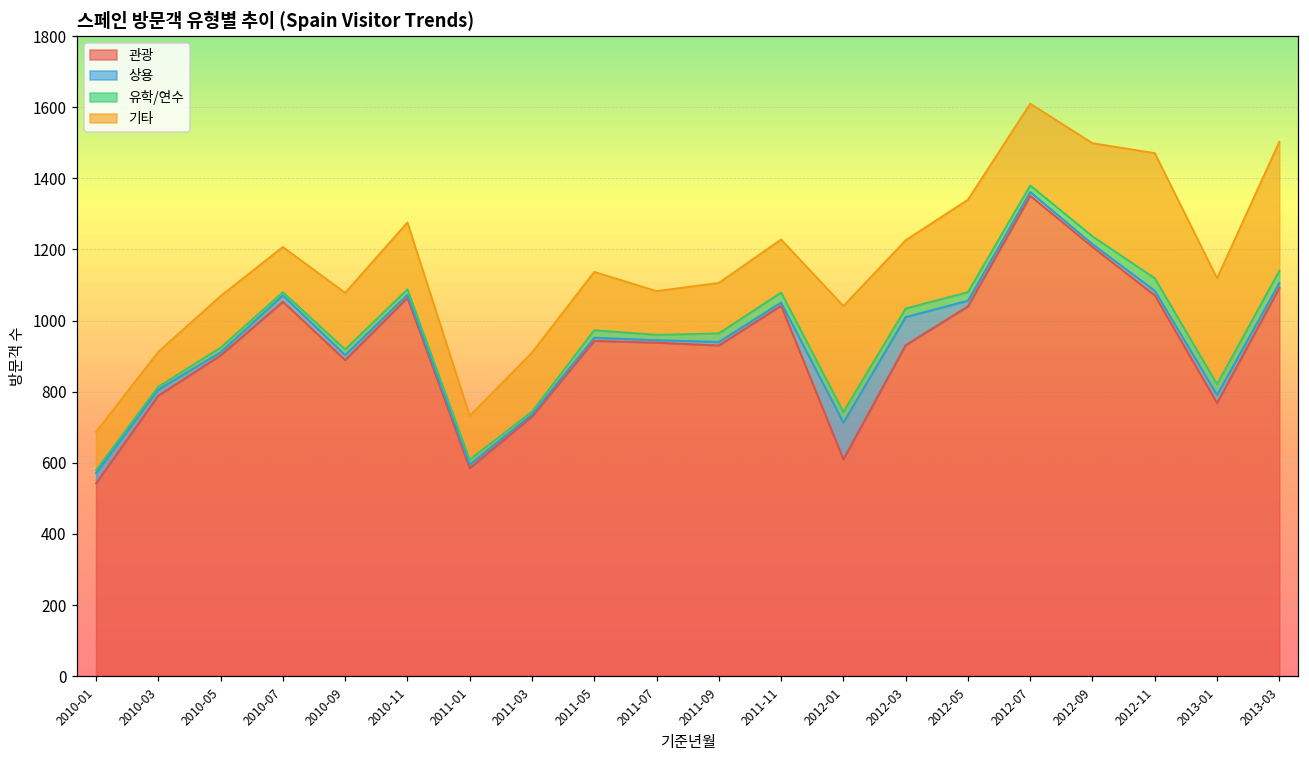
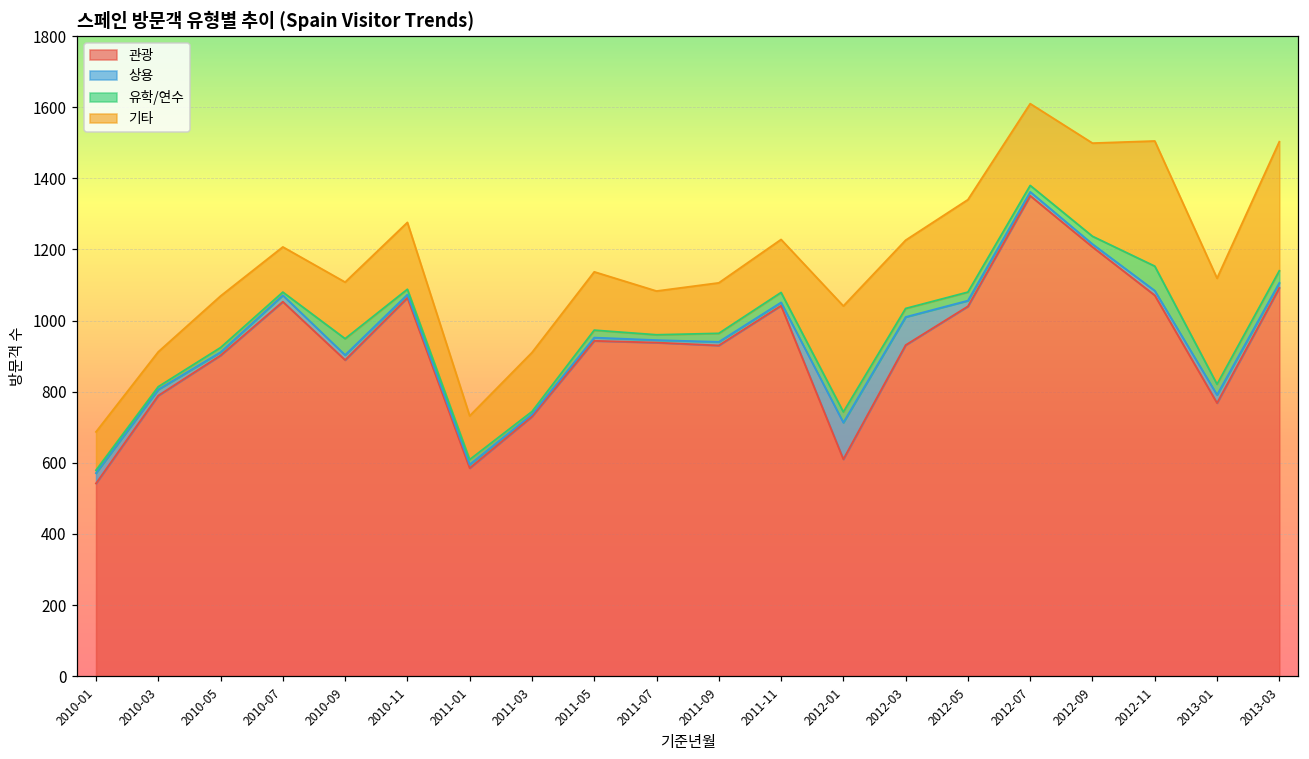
  {
    "관광": {
      "2010-01": 540,
      "2010-03": 790,
      "2010-05": 900,
      "2010-07": 1050,
      "2010-09": 890,
      "2010-11": 1060,
      "2011-01": 590,
      "2011-05": 940,
      "2011-09": 930,
      "2011-11": 1040,
      "2012-01": 610,
      "2012-03": 930,
      "2012-05": 1040,
      "2012-07": 1350,
      "2012-09": 1210,
      "2012-11": 1070,
      "2013-01": 770,
      "2013-03": 1090
    },
    "상용": {
      "2010-01": 30,
      "2010-05": 10,
      "2010-07": 20,
      "2010-09": 10,
      "2010-11": 10,
      "2011-01": 10,
      "2011-05": 10,
      "2011-09": 10,
      "2011-11": 10,
      "2012-01": 100,
      "2012-03": 80,
      "2012-05": 20,
      "2012-07": 10,
      "2012-09": 10,
      "2012-11": 10,
      "2013-01": 20,
      "2013-03": 10
    },
    "유학/연수": {
      "2010-01": 10,
      "2010-05": 10,
      "2010-07": 10,
-     "2010-09": 20,
+     "2010-09": 50,
      "2010-11": 20,
      "2011-01": 10,
      "2011-03": 10,
      "2011-05": 20,
      "2011-07": 20,
      "2011-09": 20,
      "2011-11": 30,
      "2012-01": 30,
      "2012-03": 20,
      "2012-05": 20,
      "2012-07": 20,
      "2012-09": 20,
-     "2012-11": 40,
+     "2012-11": 70,
      "2013-01": 30,
      "2013-03": 30
    },
    "기타": {
      "2010-01": 110,
      "2010-03": 100,
      "2010-05": 150,
      "2010-07": 130,
      "2010-09": 160,
      "2010-11": 190,
      "2011-01": 120,
      "2011-03": 170,
      "2011-05": 160,
      "2011-07": 120,
      "2011-09": 140,
      "2011-11": 150,
      "2012-01": 300,
      "2012-03": 190,
      "2012-05": 260,
      "2012-07": 230,
      "2012-09": 260,
      "2012-11": 350,
      "2013-01": 300,
      "2013-03": 360
    }
  }
